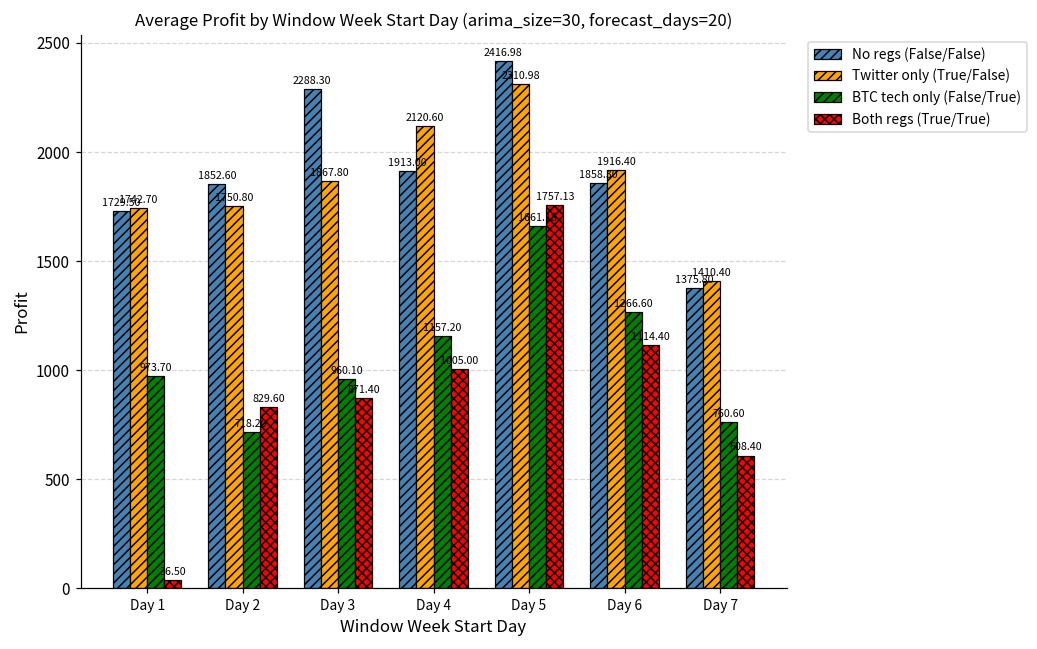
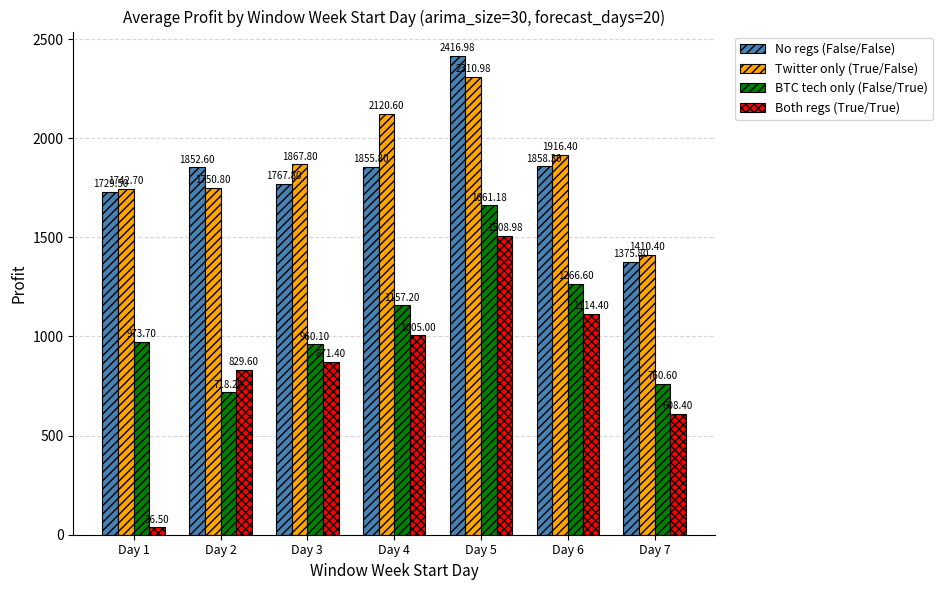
  {
    "No regs (False/False)": {
      "Day 2": 1852.60,
-     "Day 3": 2288.30,
-     "Day 4": 1913.00,
+     "Day 3": 1767.80,
+     "Day 4": 1855.80,
      "Day 5": 2416.98,
      "Day 6": 1858.30
    },
    "Twitter only (True/False)": {
      "Day 2": 1750.80,
      "Day 3": 1867.80,
      "Day 4": 2120.60,
      "Day 5": 2310.98,
      "Day 6": 1916.40
    },
    "BTC tech only (False/True)": {
      "Day 1": 973.70,
      "Day 2": 718.20,
      "Day 3": 960.10,
      "Day 4": 1157.20,
      "Day 5": 1661.18,
      "Day 6": 1266.60,
      "Day 7": 760.60
    },
    "Both regs (True/True)": {
      "Day 1": 36.50,
      "Day 2": 829.60,
      "Day 3": 871.40,
      "Day 4": 1005.00,
-     "Day 5": 1757.13,
+     "Day 5": 1508.98,
      "Day 6": 1114.40,
      "Day 7": 608.40
    }
  }
